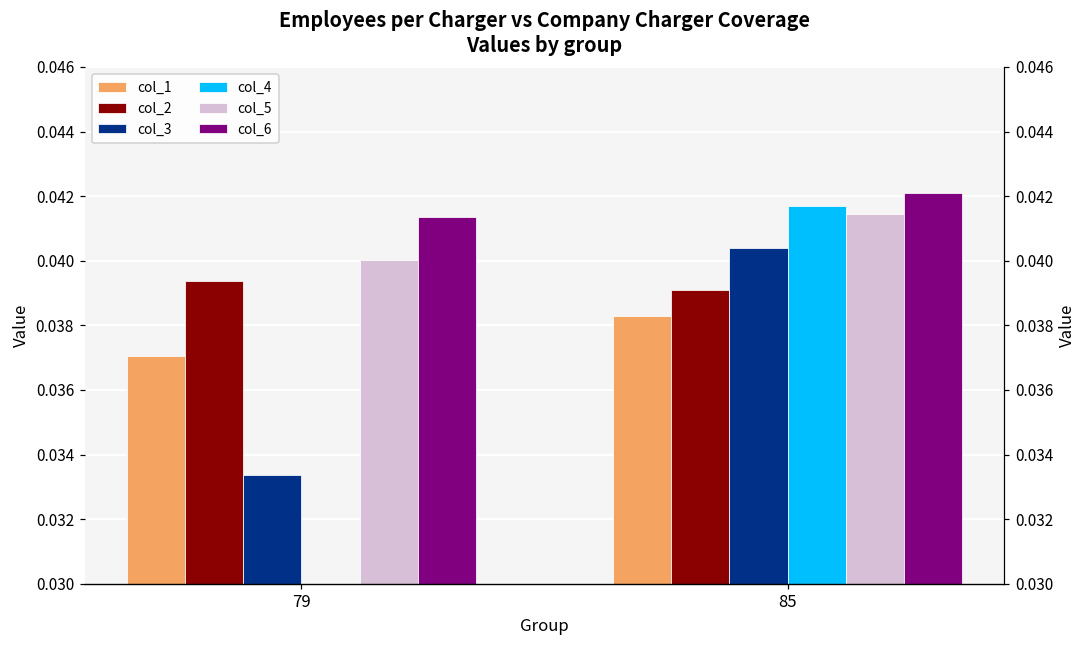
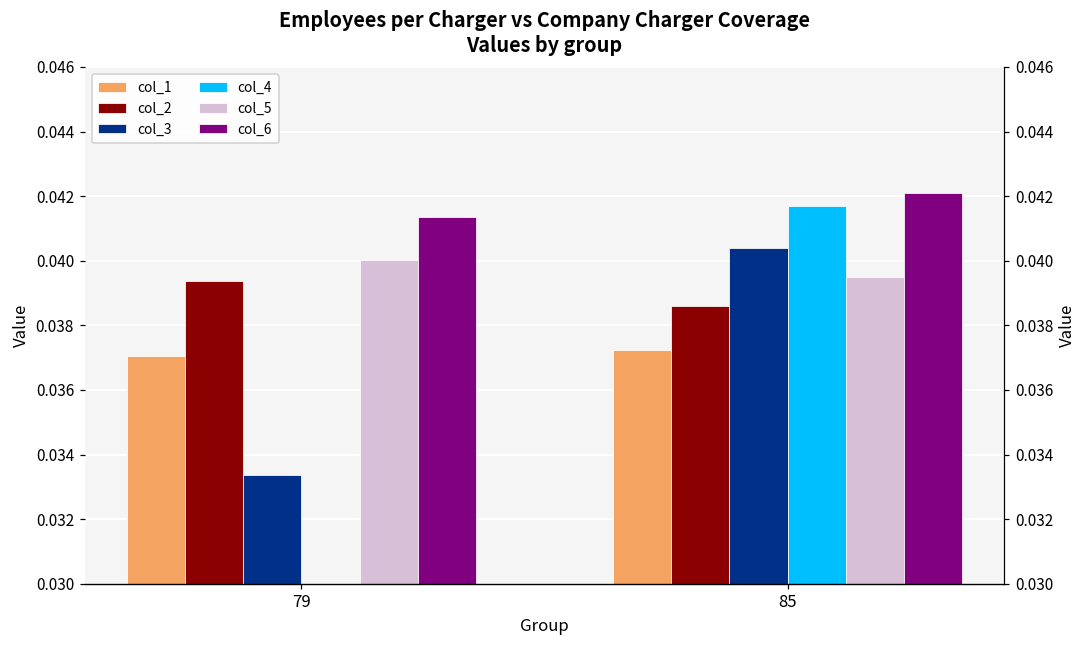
  {
    "col_1": {
      "79": 0.0371,
-     "85": 0.0383
+     "85": 0.0372
    },
    "col_2": {
      "79": 0.0394,
-     "85": 0.0391
+     "85": 0.0386
    },
    "col_3": {
      "79": 0.0334,
      "85": 0.0404
    },
    "col_4": {
      "85": 0.0417
    },
    "col_5": {
      "79": 0.0400,
-     "85": 0.0415
+     "85": 0.0395
    },
    "col_6": {
      "79": 0.0413,
      "85": 0.0421
    }
  }
